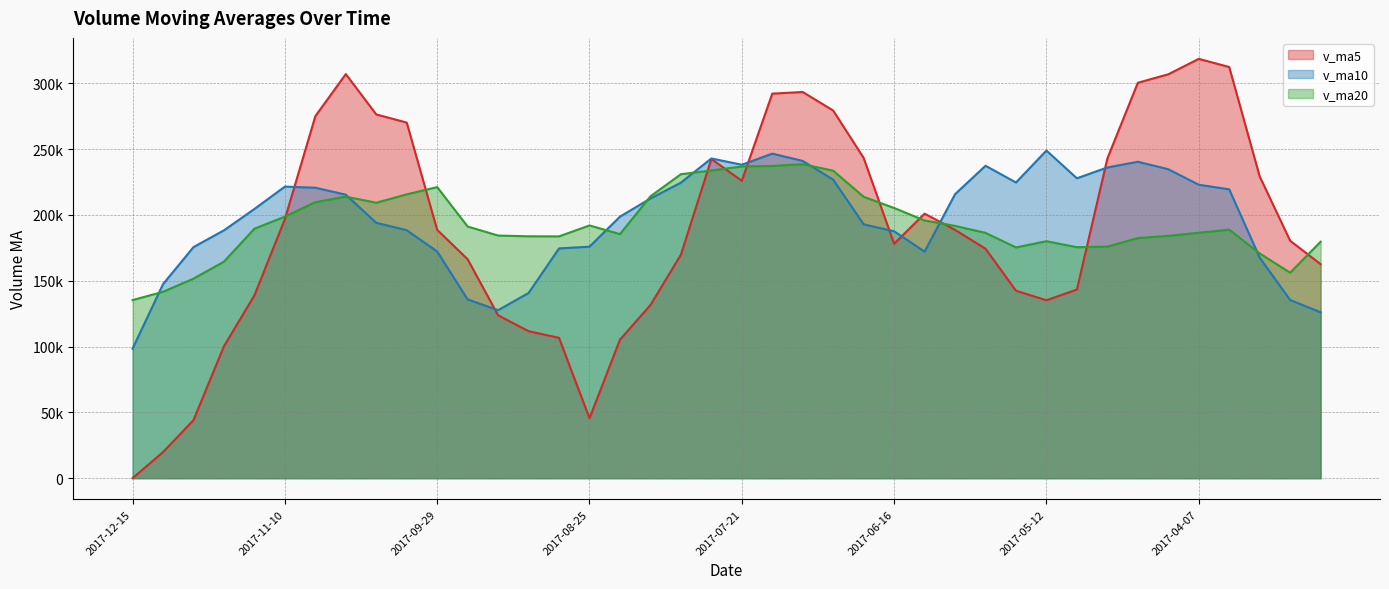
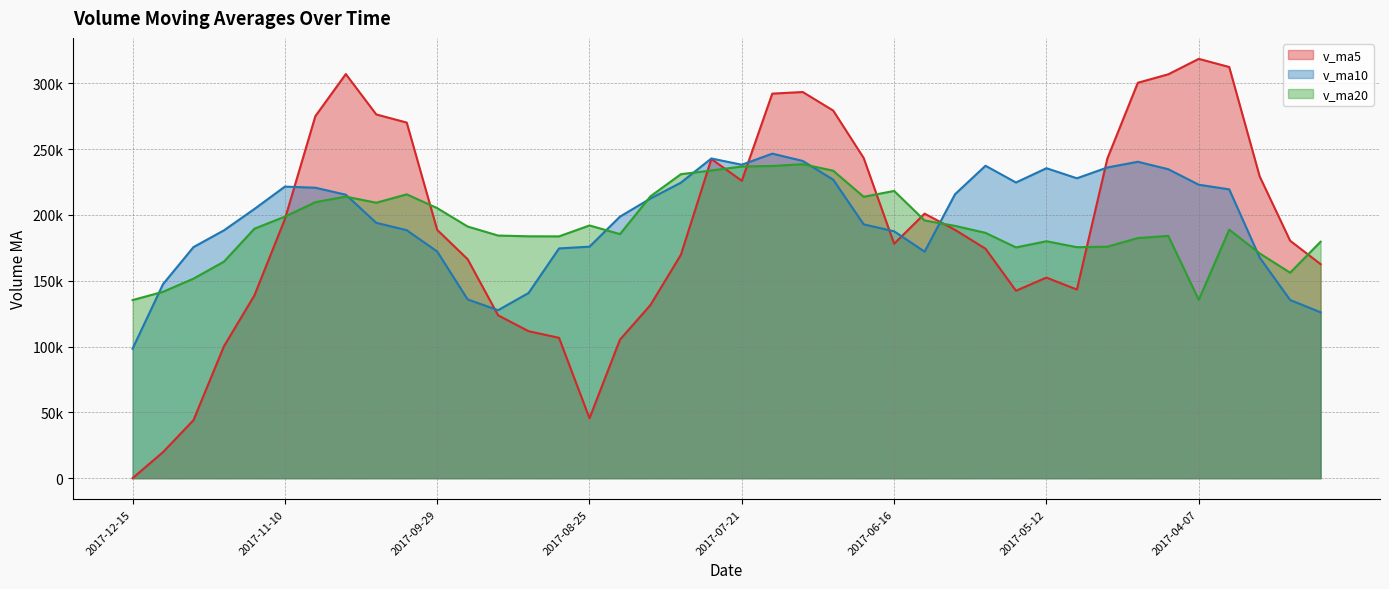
  {
    "v_ma5": {
      "2017-12-15": 0,
      "2017-09-29": 189000,
      "2017-08-25": 46000,
      "2017-07-21": 226000,
      "2017-06-16": 178000,
-     "2017-05-12": 135000,
+     "2017-05-12": 152000,
      "2017-04-07": 318000
    },
    "v_ma10": {
      "2017-12-15": 98000,
      "2017-11-10": 221000,
      "2017-09-29": 172000,
      "2017-08-25": 176000,
      "2017-06-16": 188000,
-     "2017-05-12": 249000,
+     "2017-05-12": 235000,
      "2017-04-07": 223000
    },
    "v_ma20": {
      "2017-12-15": 135000,
-     "2017-09-29": 221000,
+     "2017-09-29": 205000,
      "2017-08-25": 192000,
-     "2017-06-16": 205000,
+     "2017-06-16": 218000,
      "2017-05-12": 180000,
-     "2017-04-07": 186000
+     "2017-04-07": 135000
    }
  }
